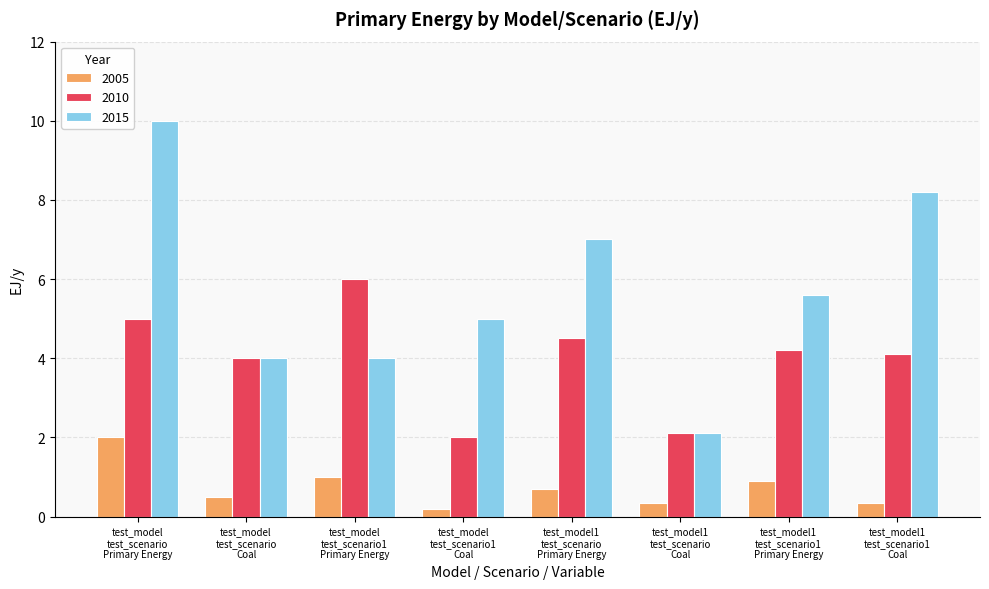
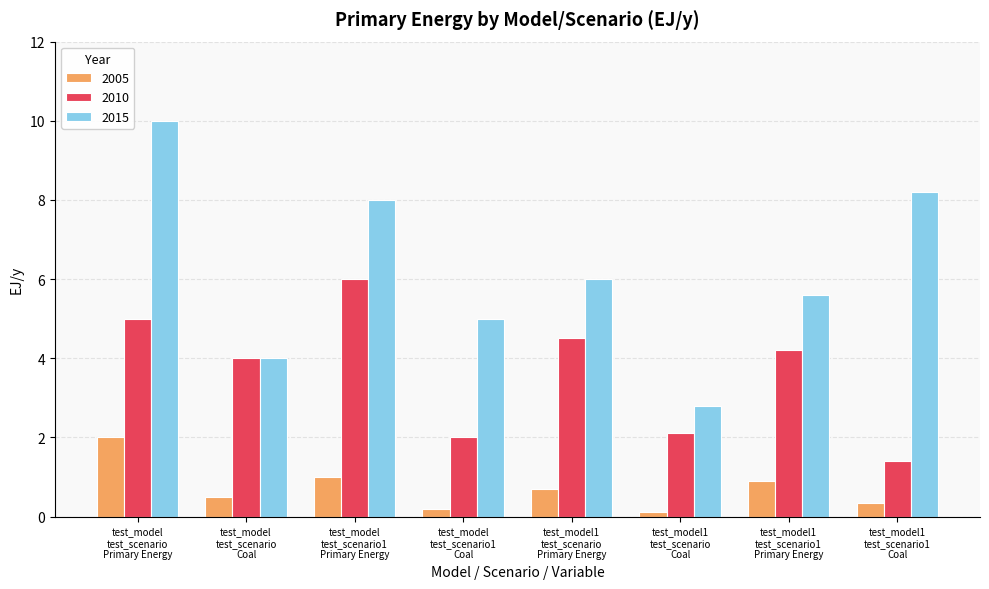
  {
    "2005": {
      "test_model test_scenario Primary Energy": 2.0,
      "test_model test_scenario Coal": 0.5,
      "test_model test_scenario1 Primary Energy": 1.0,
      "test_model test_scenario1 Coal": 0.2,
      "test_model1 test_scenario Primary Energy": 0.7,
-     "test_model1 test_scenario Coal": 0.4,
+     "test_model1 test_scenario Coal": 0.1,
      "test_model1 test_scenario1 Primary Energy": 0.9,
      "test_model1 test_scenario1 Coal": 0.4
    },
    "2010": {
      "test_model test_scenario Primary Energy": 5.0,
      "test_model test_scenario Coal": 4.0,
      "test_model test_scenario1 Primary Energy": 6.0,
      "test_model test_scenario1 Coal": 2.0,
      "test_model1 test_scenario Primary Energy": 4.5,
      "test_model1 test_scenario Coal": 2.1,
      "test_model1 test_scenario1 Primary Energy": 4.2,
-     "test_model1 test_scenario1 Coal": 4.1
+     "test_model1 test_scenario1 Coal": 1.4
    },
    "2015": {
      "test_model test_scenario Primary Energy": 10.0,
      "test_model test_scenario Coal": 4.0,
-     "test_model test_scenario1 Primary Energy": 4,
+     "test_model test_scenario1 Primary Energy": 8,
      "test_model test_scenario1 Coal": 5.0,
-     "test_model1 test_scenario Primary Energy": 7,
-     "test_model1 test_scenario Coal": 2.1,
+     "test_model1 test_scenario Primary Energy": 6,
+     "test_model1 test_scenario Coal": 2.8,
      "test_model1 test_scenario1 Primary Energy": 5.6,
      "test_model1 test_scenario1 Coal": 8.2
    }
  }
